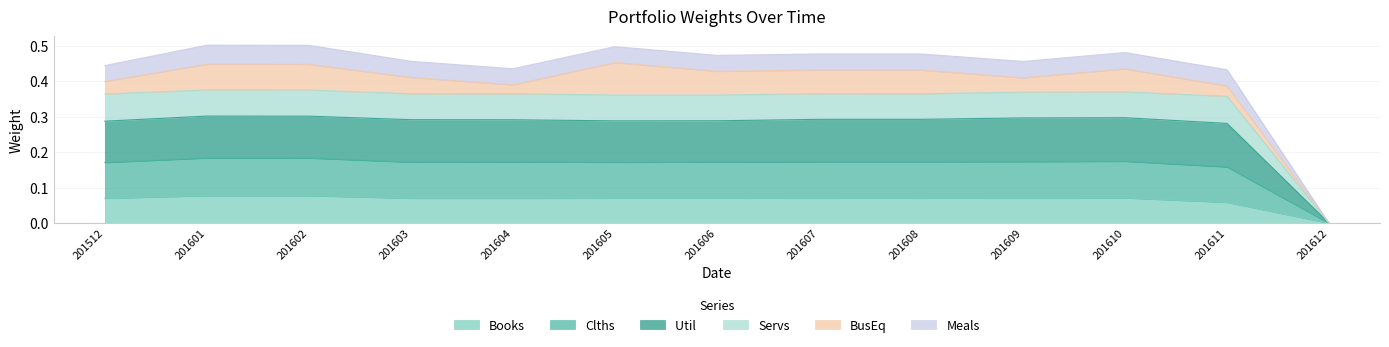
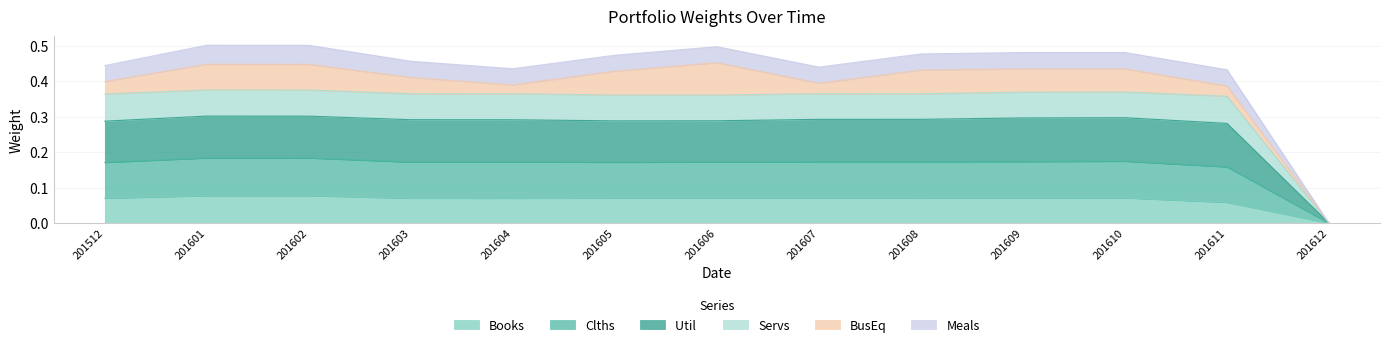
  {
    "BusEq": {
      "201512": 0.04,
      "201601": 0.07,
      "201602": 0.07,
      "201603": 0.05,
      "201604": 0.03,
-     "201605": 0.09,
-     "201606": 0.07,
-     "201607": 0.07,
+     "201605": 0.07,
+     "201606": 0.09,
+     "201607": 0.03,
      "201608": 0.07,
-     "201609": 0.04,
+     "201609": 0.07,
      "201610": 0.07,
      "201611": 0.03
    }
  }
